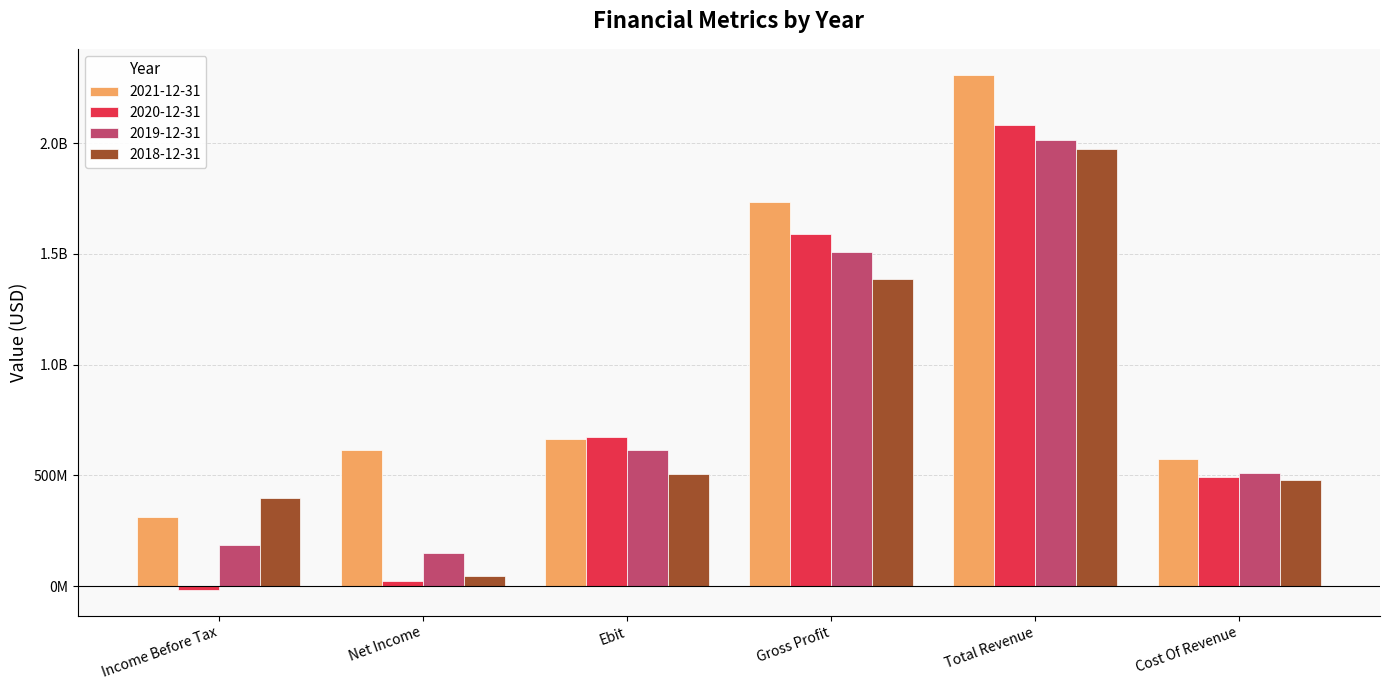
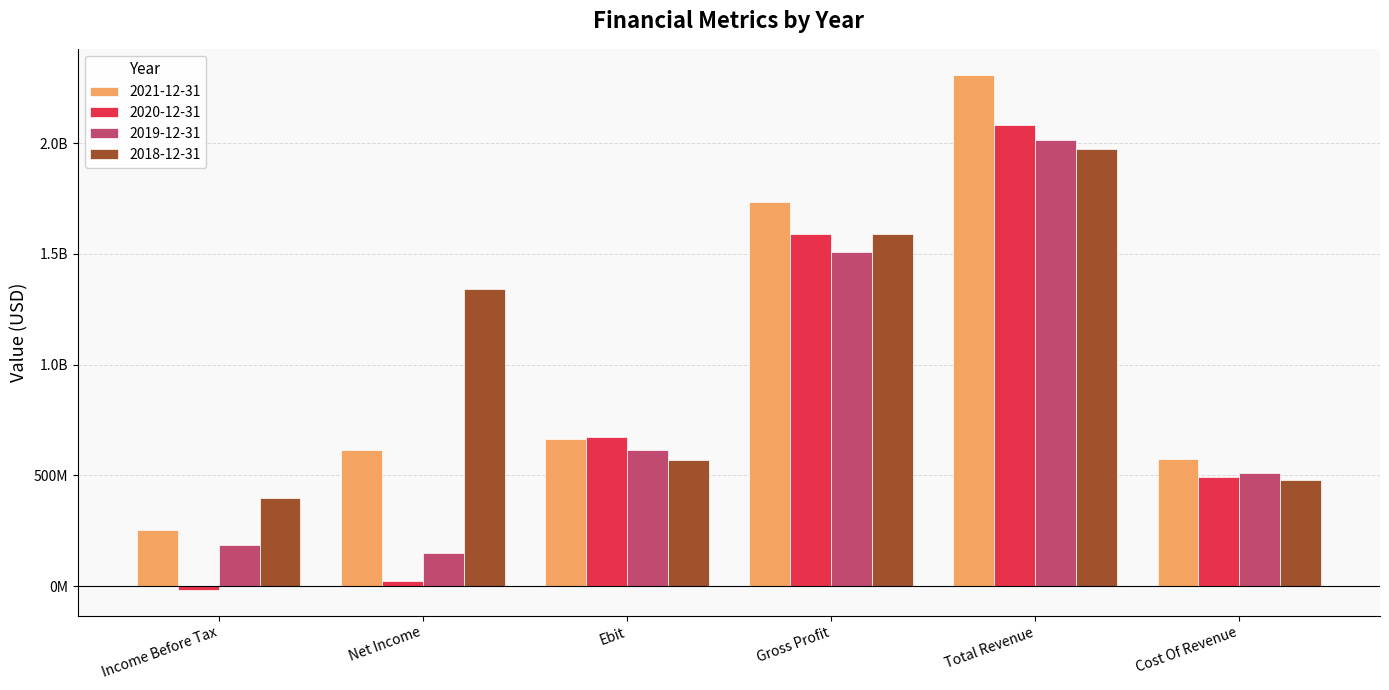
  {
    "2021-12-31": {
-     "Income Before Tax": 310000000,
+     "Income Before Tax": 250000000,
      "Net Income": 610000000,
      "Ebit": 670000000,
      "Gross Profit": 1740000000,
      "Total Revenue": 2310000000,
      "Cost Of Revenue": 570000000
    },
    "2018-12-31": {
      "Income Before Tax": 400000000,
-     "Net Income": 50000000,
-     "Ebit": 510000000,
-     "Gross Profit": 1390000000,
+     "Net Income": 1340000000,
+     "Ebit": 570000000,
+     "Gross Profit": 1590000000,
      "Total Revenue": 1970000000,
      "Cost Of Revenue": 480000000
    }
  }
